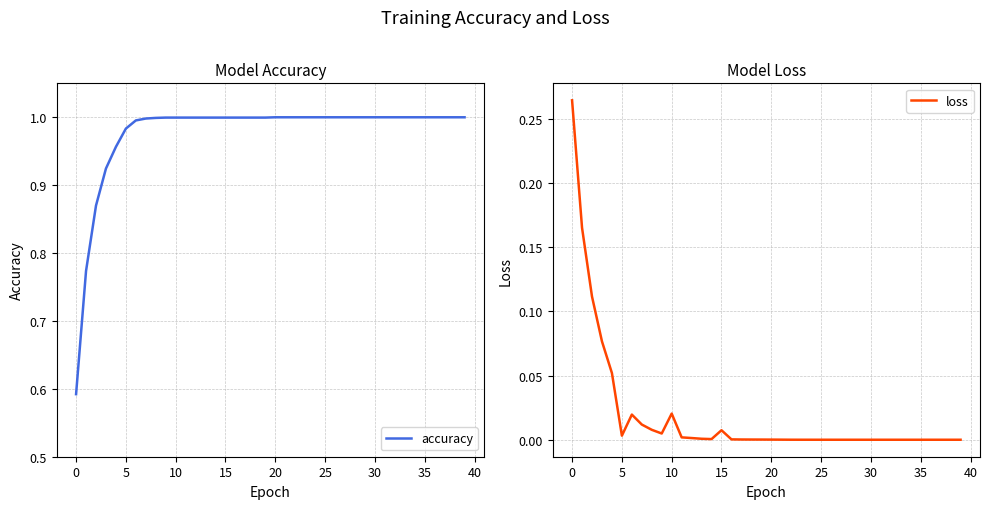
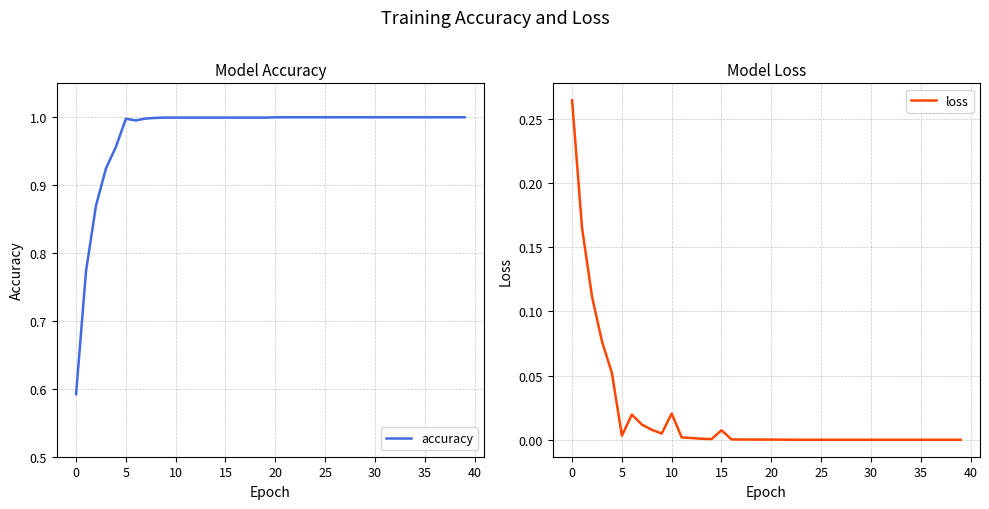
  {
    "Model Accuracy": {
      "0": 0.59,
-     "5": 0.98,
+     "5": 1.00,
      "10": 1.00,
      "15": 1.00,
      "20": 1.00,
      "25": 1.00,
      "30": 1.00,
      "35": 1.00
    },
    "Model Loss": {
      "0": 0.265,
      "5": 0.003,
      "10": 0.020,
      "15": 0.007,
      "20": 0.000,
      "25": 0.000,
      "30": 0.000,
      "35": 0.000
    }
  }
